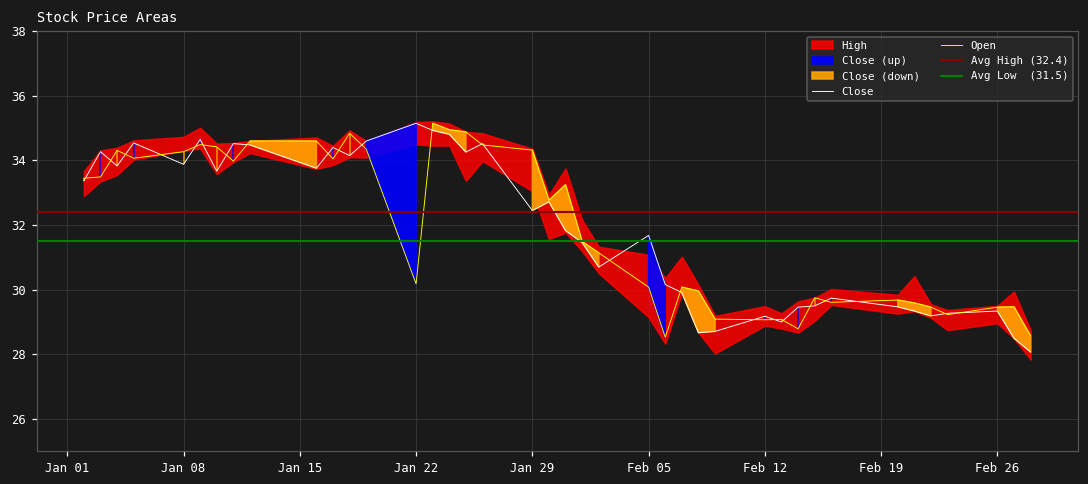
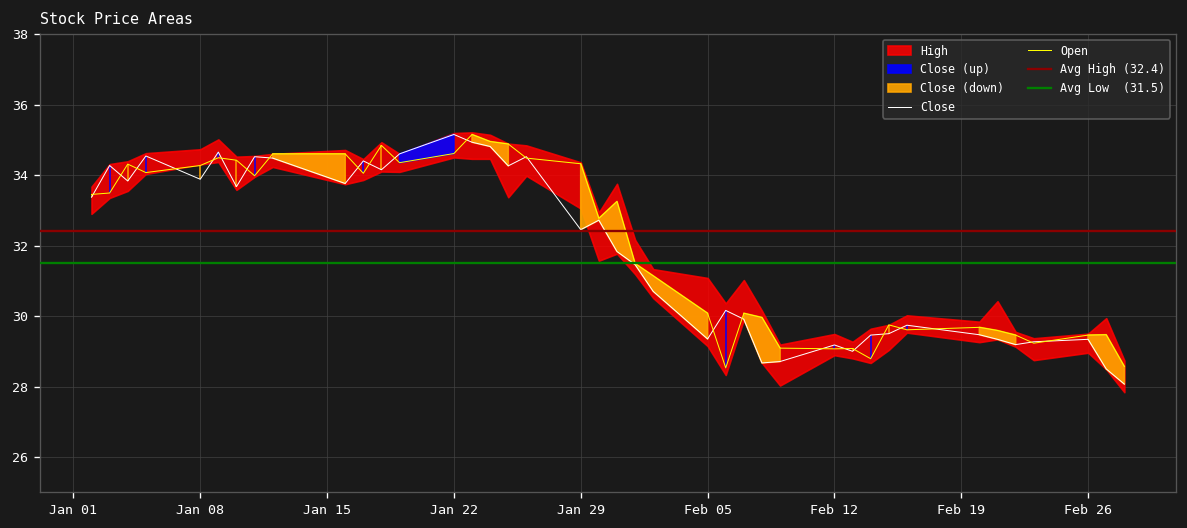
  {
    "Close": {
      "Jan 08": 33.9,
      "Jan 29": 32.5,
-     "Feb 05": 31.7,
+     "Feb 05": 29.4,
      "Feb 12": 29.2,
      "Feb 26": 29.3
    },
    "Open": {
      "Jan 08": 34.3,
-     "Jan 22": 30.2,
+     "Jan 22": 34.6,
      "Feb 05": 30.1,
      "Feb 12": 29.1
    }
  }
